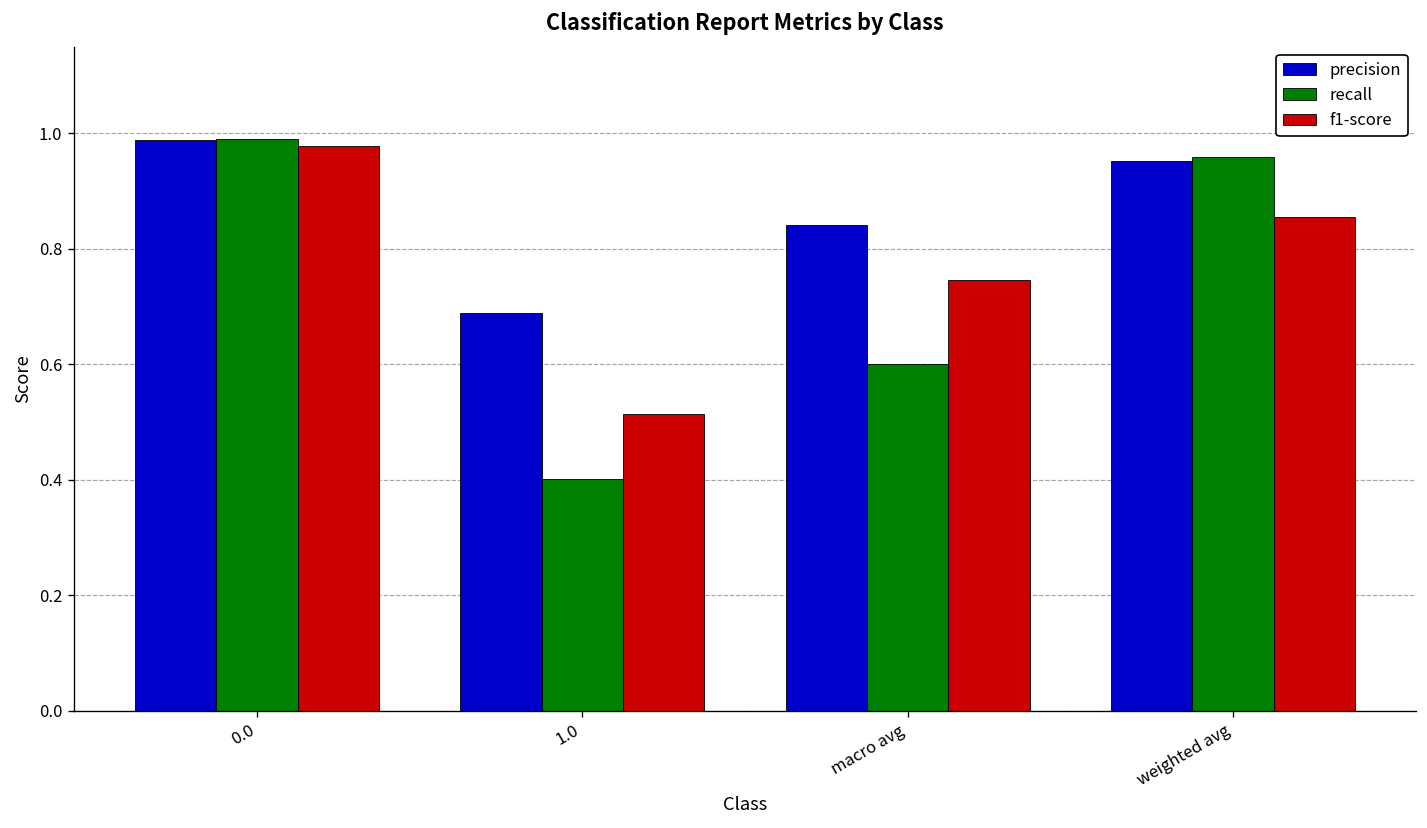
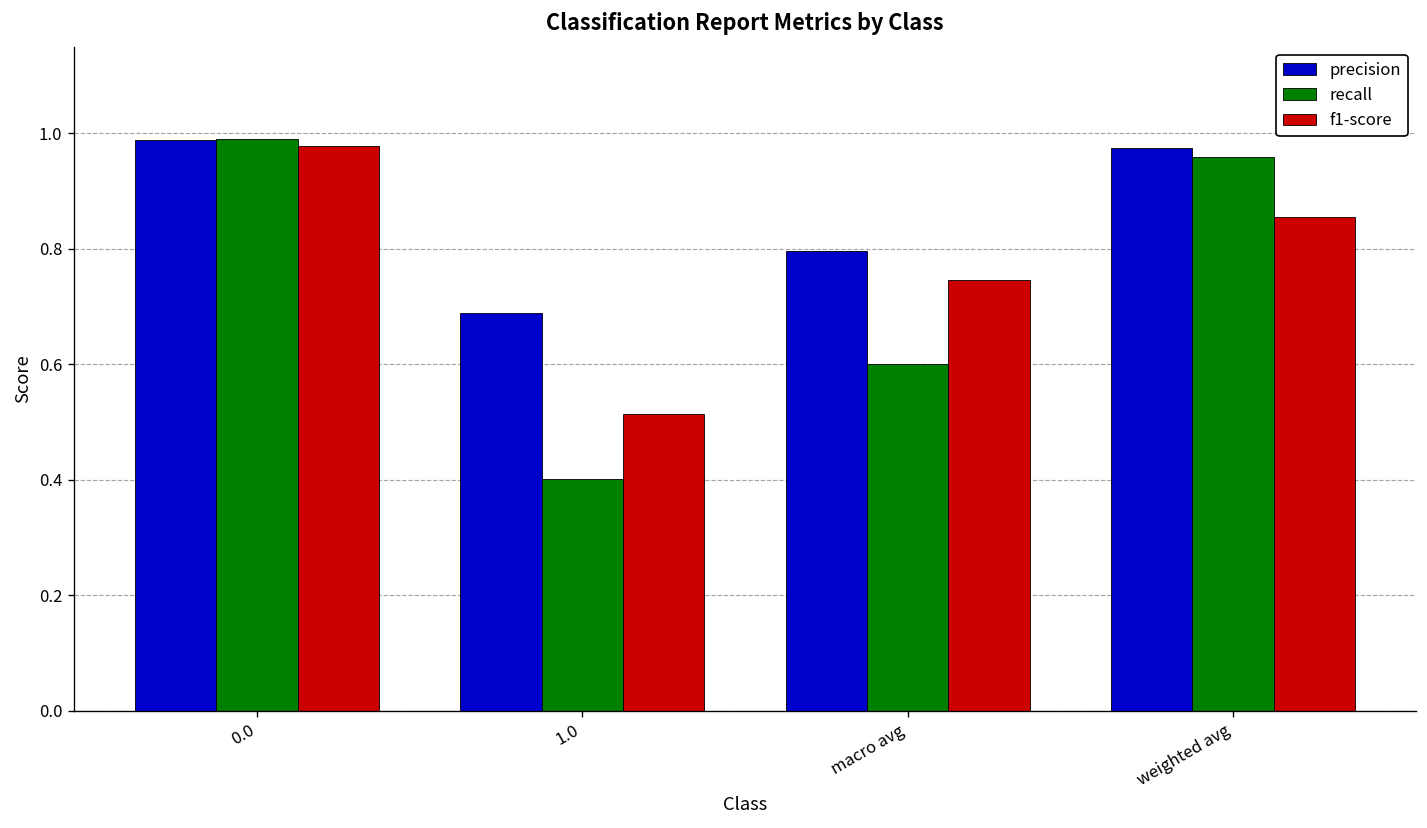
  {
    "precision": {
      "0.0": 0.99,
      "1.0": 0.69,
-     "macro avg": 0.84,
-     "weighted avg": 0.95
+     "macro avg": 0.80,
+     "weighted avg": 0.97
    },
    "recall": {
      "0.0": 0.99,
      "1.0": 0.40,
      "macro avg": 0.60,
      "weighted avg": 0.96
    },
    "f1-score": {
      "0.0": 0.98,
      "1.0": 0.51,
      "macro avg": 0.75,
      "weighted avg": 0.85
    }
  }
